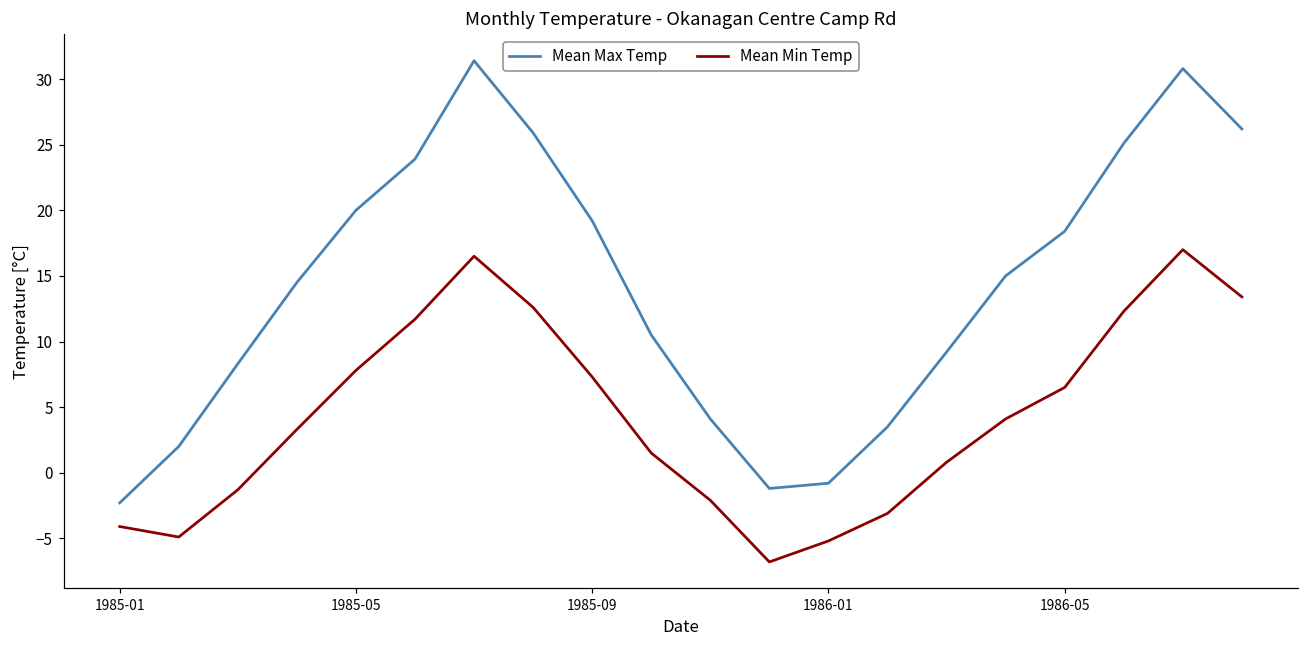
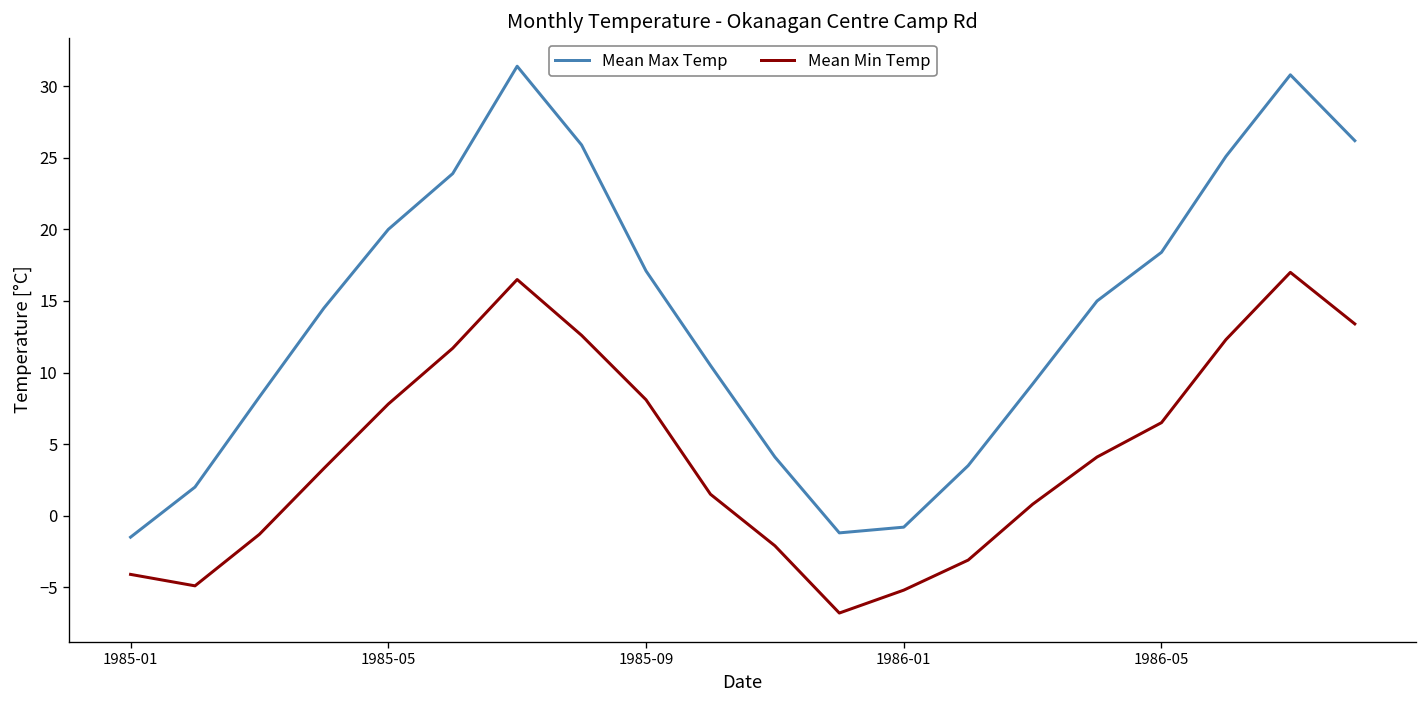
  {
    "Mean Max Temp": {
-     "1985-01": -2.3,
+     "1985-01": -1.5,
      "1985-05": 20.0,
-     "1985-09": 19.2,
+     "1985-09": 17.1,
      "1986-01": -0.8,
      "1986-05": 18.4
    },
    "Mean Min Temp": {
      "1985-01": -4.1,
      "1985-05": 7.8,
-     "1985-09": 7.3,
+     "1985-09": 8.1,
      "1986-01": -5.2,
      "1986-05": 6.5
    }
  }
